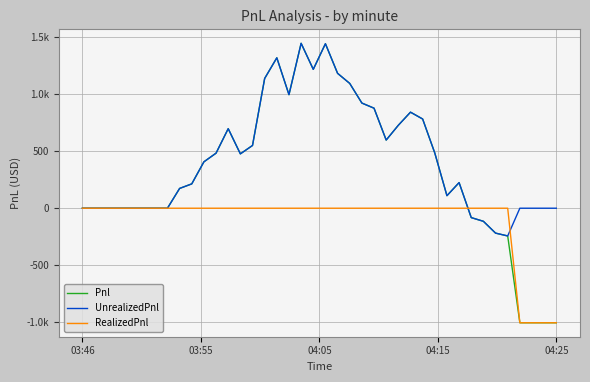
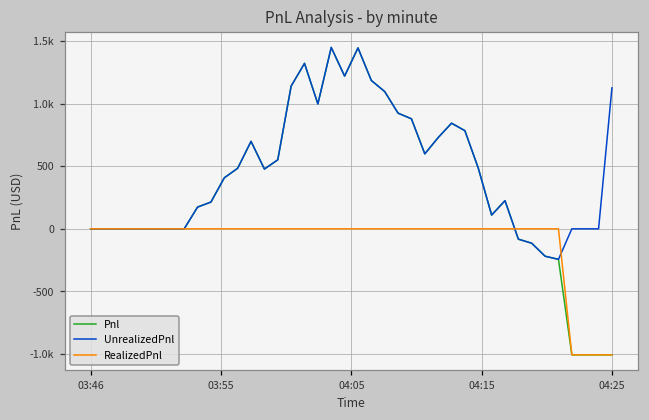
  {
    "UnrealizedPnl": {
-     "04:25": 0
+     "04:25": 1130
    }
  }
